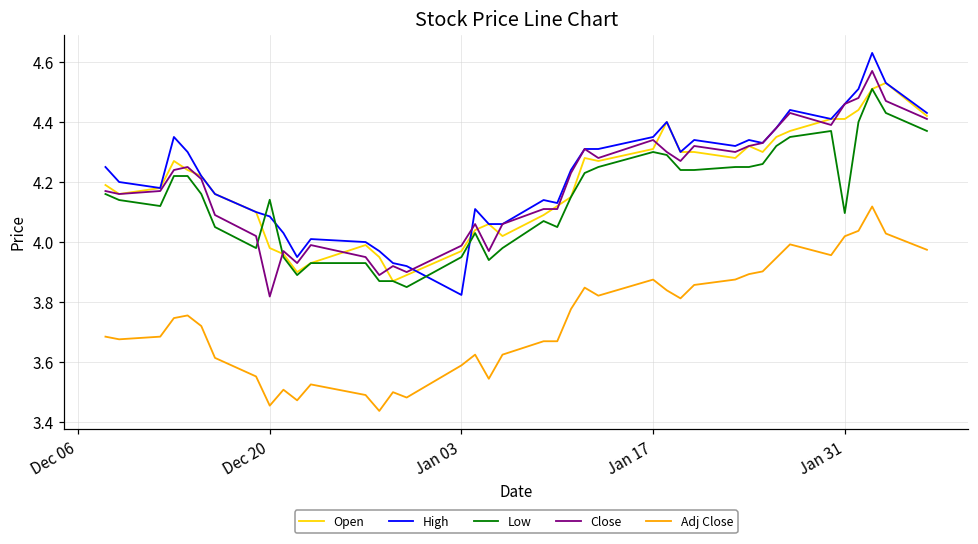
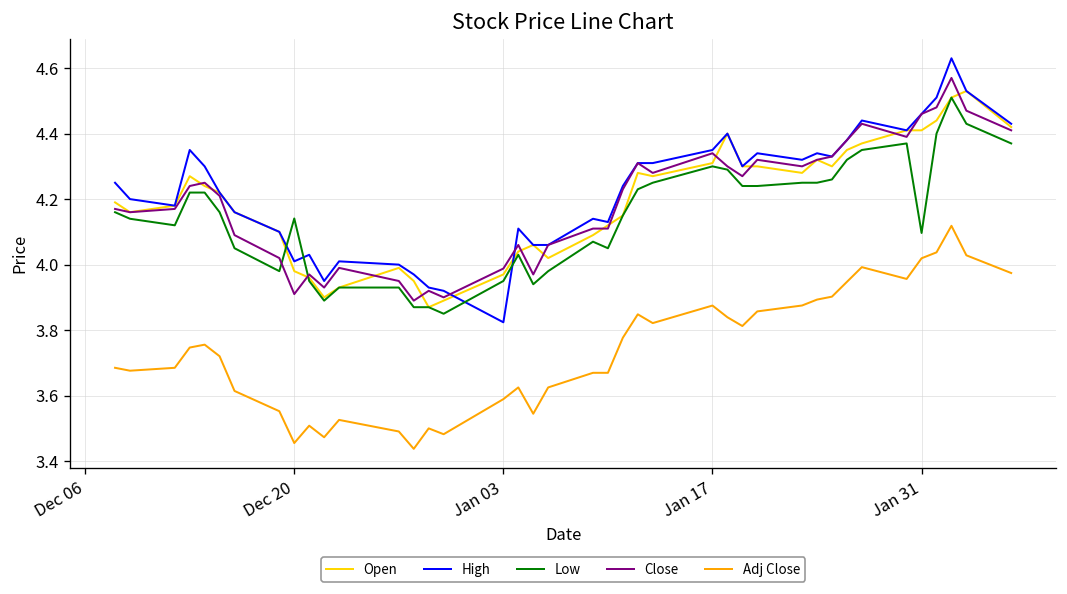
  {
    "High": {
-     "Dec 20": 4.09,
+     "Dec 20": 4.01,
      "Jan 03": 3.82,
      "Jan 17": 4.35
    },
    "Low": {
      "Dec 20": 4.14,
      "Jan 03": 3.95,
      "Jan 17": 4.30,
      "Jan 31": 4.10
    },
    "Close": {
-     "Dec 20": 3.82,
+     "Dec 20": 3.91,
      "Jan 03": 3.99,
      "Jan 17": 4.34
    }
  }
